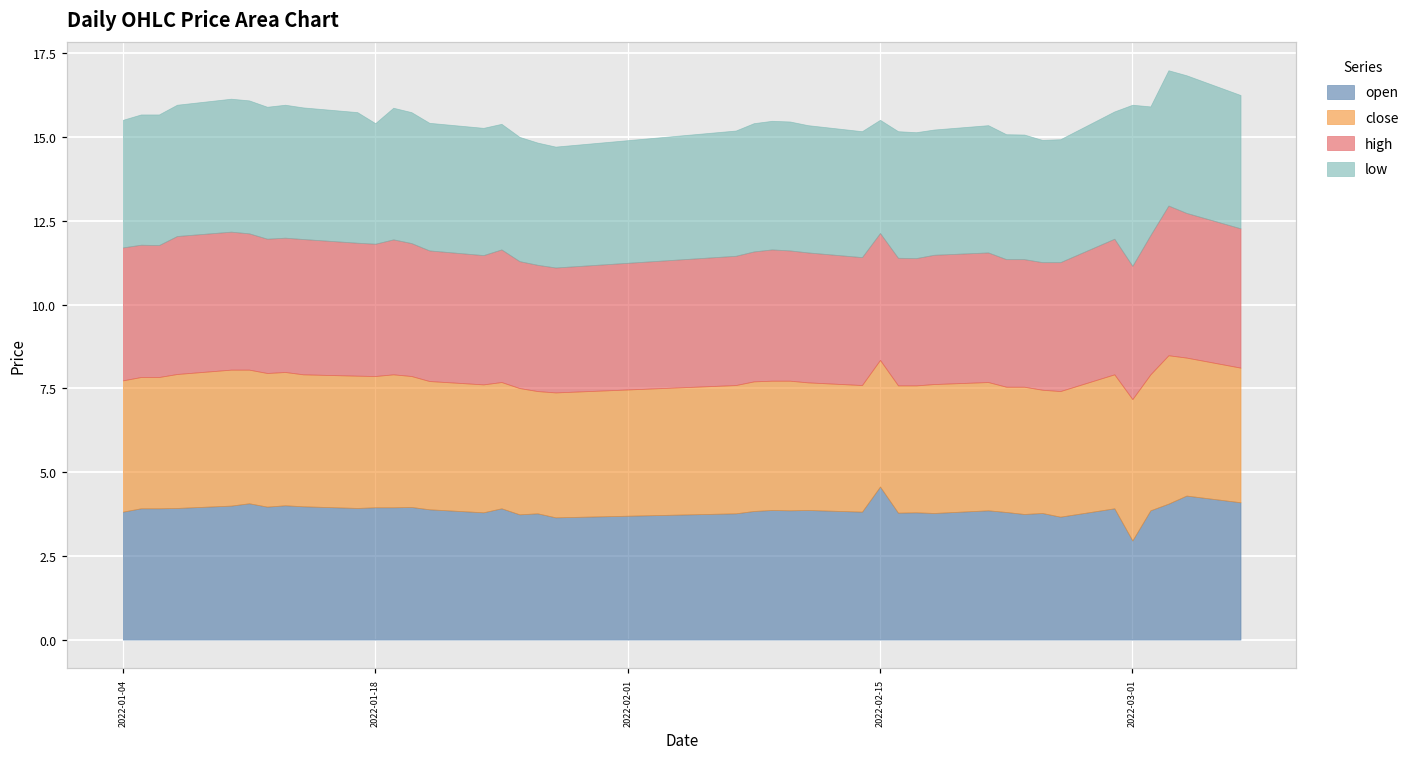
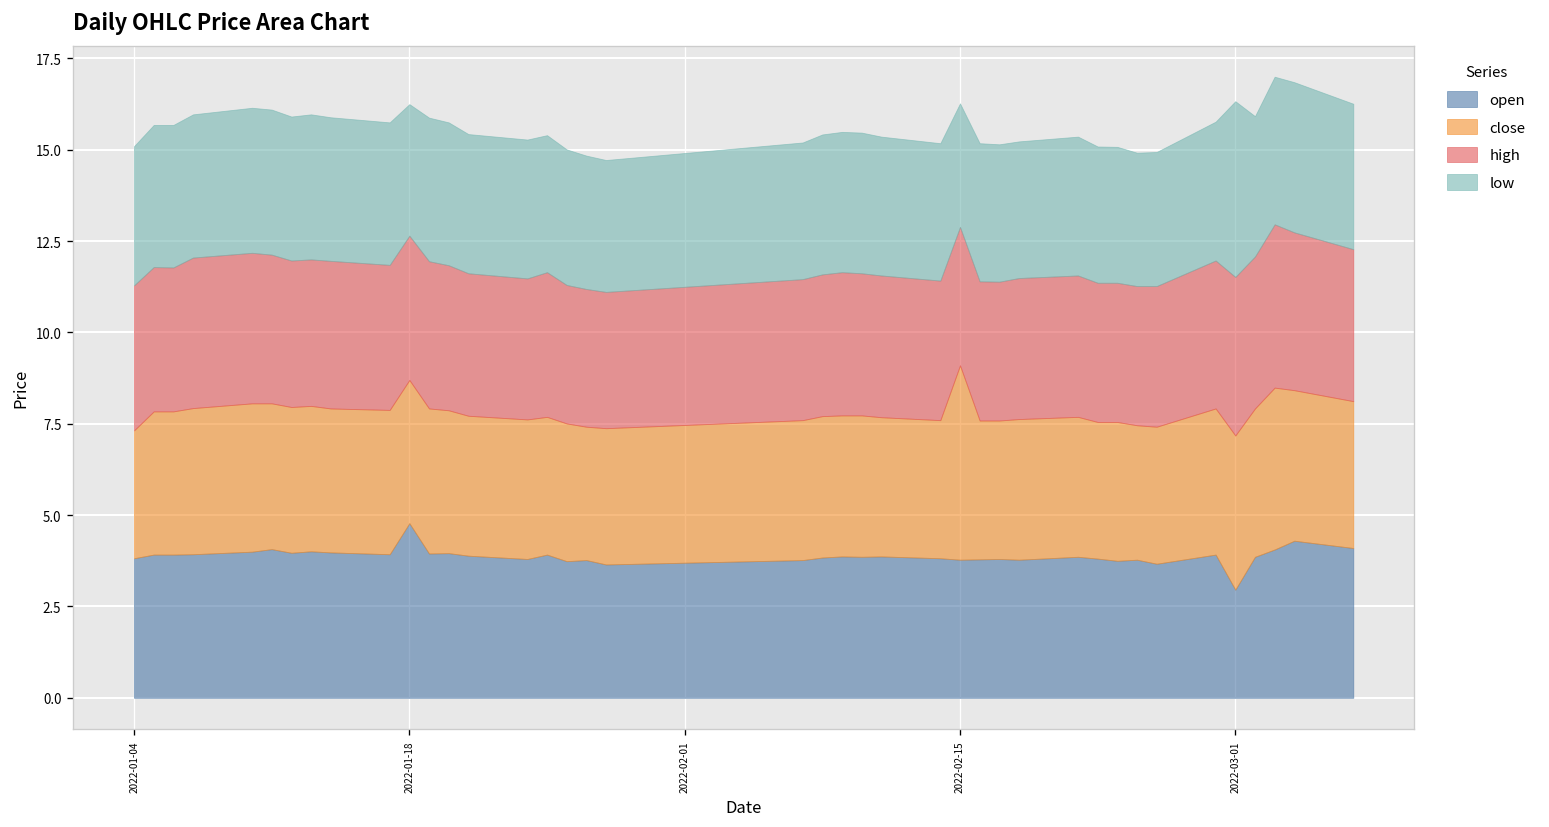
  {
    "open": {
      "2022-01-04": 3.8,
-     "2022-01-18": 4.0,
-     "2022-02-15": 4.6,
+     "2022-01-18": 4.8,
+     "2022-02-15": 3.8,
      "2022-03-01": 3.0
    },
    "close": {
-     "2022-01-04": 3.9,
+     "2022-01-04": 3.5,
      "2022-01-18": 3.9,
-     "2022-02-15": 3.8,
+     "2022-02-15": 5.3,
      "2022-03-01": 4.2
    },
    "high": {
      "2022-01-04": 4.0,
      "2022-01-18": 4.0,
      "2022-02-15": 3.8,
-     "2022-03-01": 4.0
+     "2022-03-01": 4.3
    },
    "low": {
      "2022-01-04": 3.8,
      "2022-01-18": 3.6,
      "2022-02-15": 3.4,
      "2022-03-01": 4.8
    }
  }
